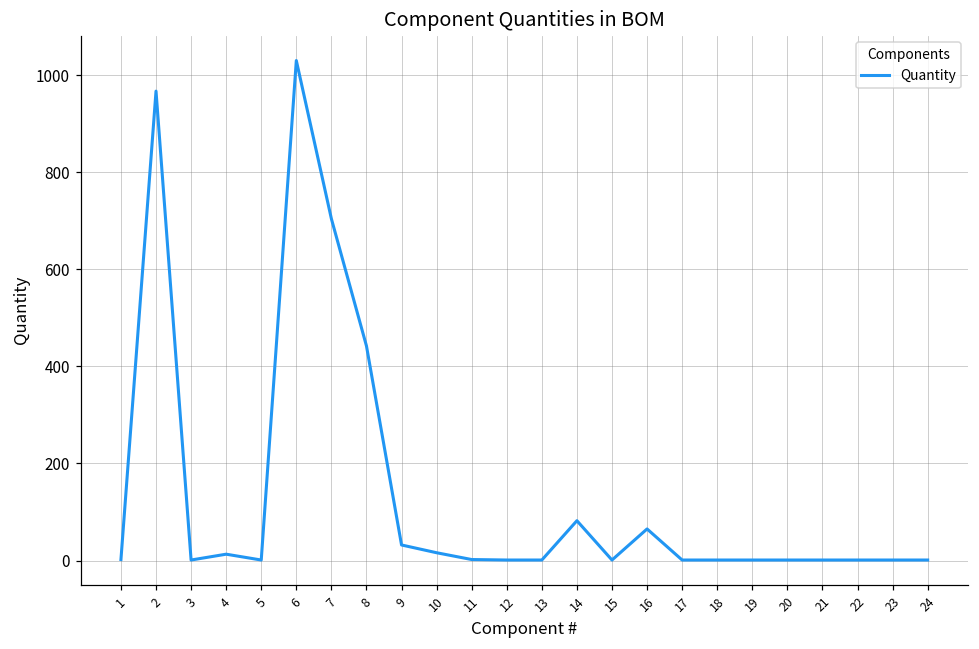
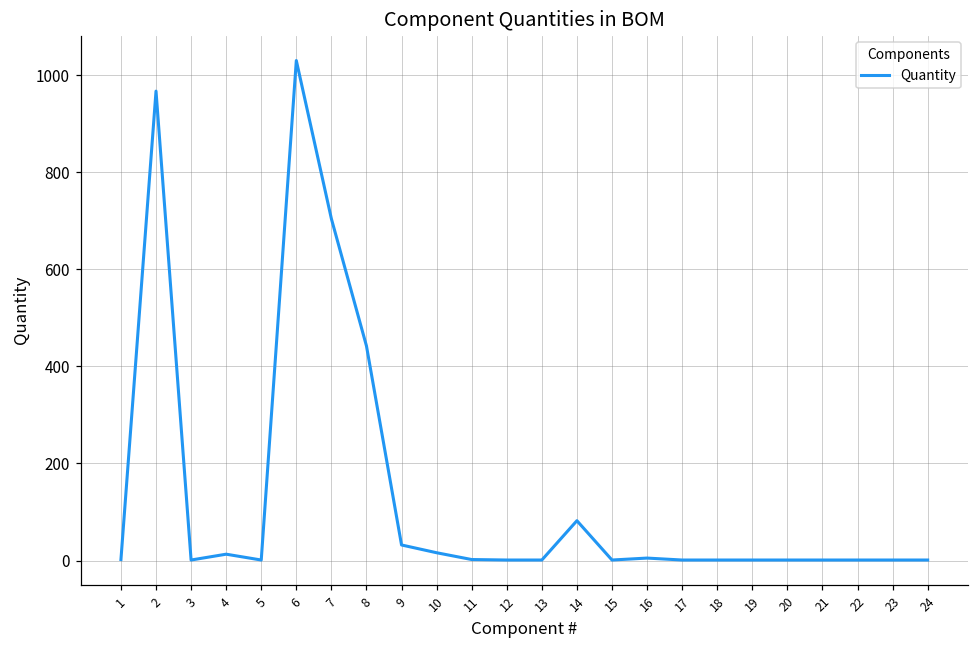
  {
    "1": 0,
    "2": 970,
    "3": 0,
    "4": 10,
    "5": 0,
    "6": 1030,
    "7": 700,
    "8": 440,
    "9": 30,
    "10": 20,
    "11": 0,
    "12": 0,
    "13": 0,
    "14": 80,
    "15": 0,
-   "16": 70,
+   "16": 10,
    "17": 0,
    "18": 0,
    "19": 0,
    "20": 0,
    "21": 0,
    "22": 0,
    "23": 0,
    "24": 0
  }
